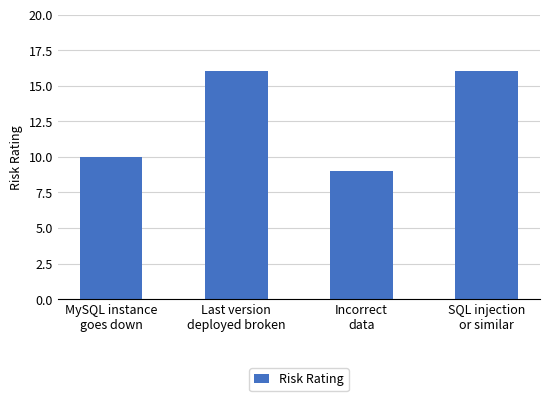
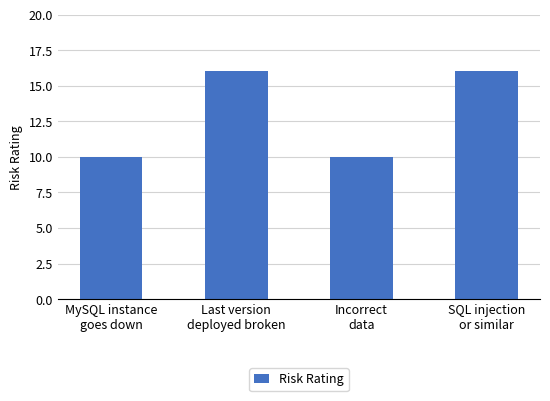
  {
    "MySQL instance goes down": 10,
    "Last version deployed broken": 16,
-   "Incorrect data": 9,
+   "Incorrect data": 10,
    "SQL injection or similar": 16
  }
